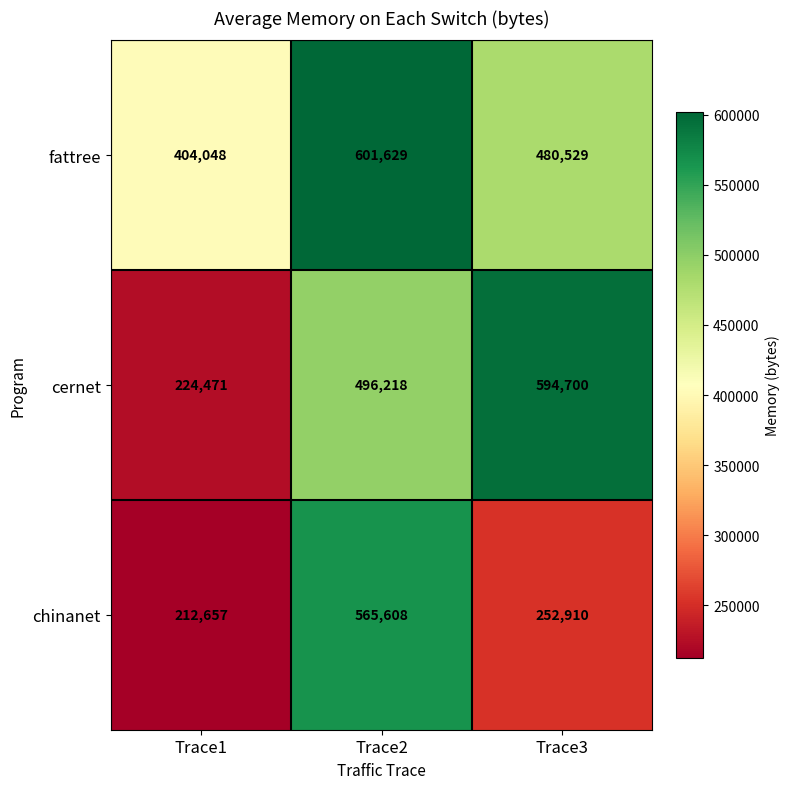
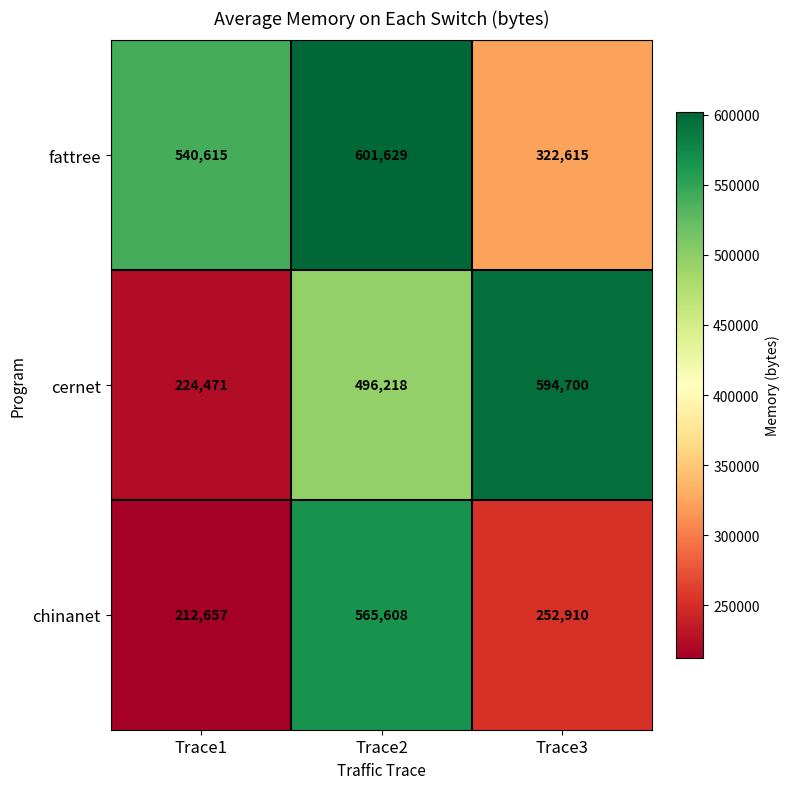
  {
    "fattree": {
-     "Trace1": "404,048",
+     "Trace1": "540,615",
      "Trace2": "601,629",
-     "Trace3": "480,529"
+     "Trace3": "322,615"
    },
    "cernet": {
      "Trace1": "224,471",
      "Trace2": "496,218",
      "Trace3": "594,700"
    },
    "chinanet": {
      "Trace1": "212,657",
      "Trace2": "565,608",
      "Trace3": "252,910"
    }
  }
